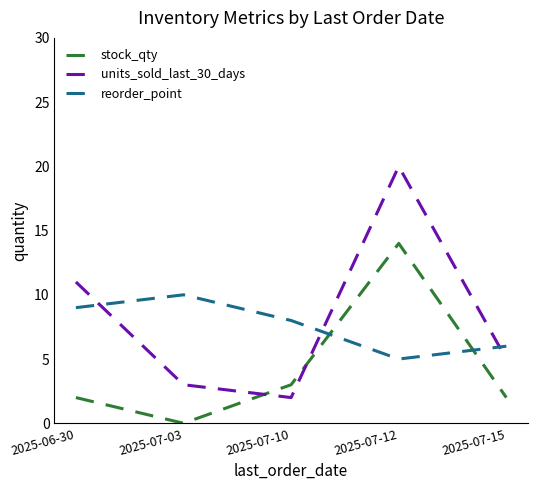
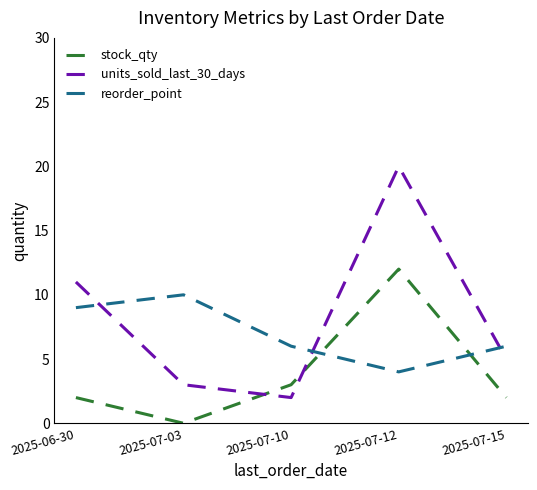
  {
    "stock_qty": {
      "2025-06-30": 2,
      "2025-07-03": 0,
      "2025-07-10": 3,
-     "2025-07-12": 14,
+     "2025-07-12": 12,
      "2025-07-15": 2
    },
    "units_sold_last_30_days": {
      "2025-06-30": 11,
      "2025-07-03": 3,
      "2025-07-10": 2,
      "2025-07-12": 20,
      "2025-07-15": 5
    },
    "reorder_point": {
      "2025-06-30": 9,
      "2025-07-03": 10,
-     "2025-07-10": 8,
-     "2025-07-12": 5,
+     "2025-07-10": 6,
+     "2025-07-12": 4,
      "2025-07-15": 6
    }
  }
